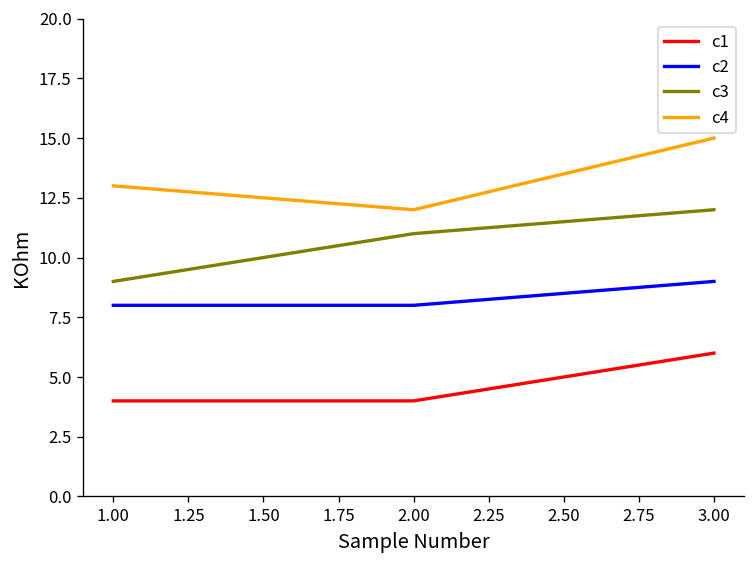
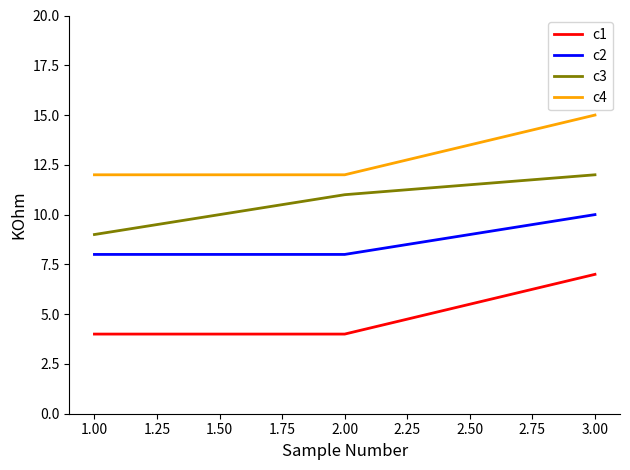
  {
    "c1": {
      "1.00": 4,
      "2.00": 4,
-     "3.00": 6
+     "3.00": 7
    },
    "c2": {
      "1.00": 8,
      "2.00": 8,
-     "3.00": 9
+     "3.00": 10
    },
    "c3": {
      "1.00": 9,
      "2.00": 11,
      "3.00": 12
    },
    "c4": {
-     "1.00": 13,
+     "1.00": 12,
      "2.00": 12,
      "3.00": 15
    }
  }
